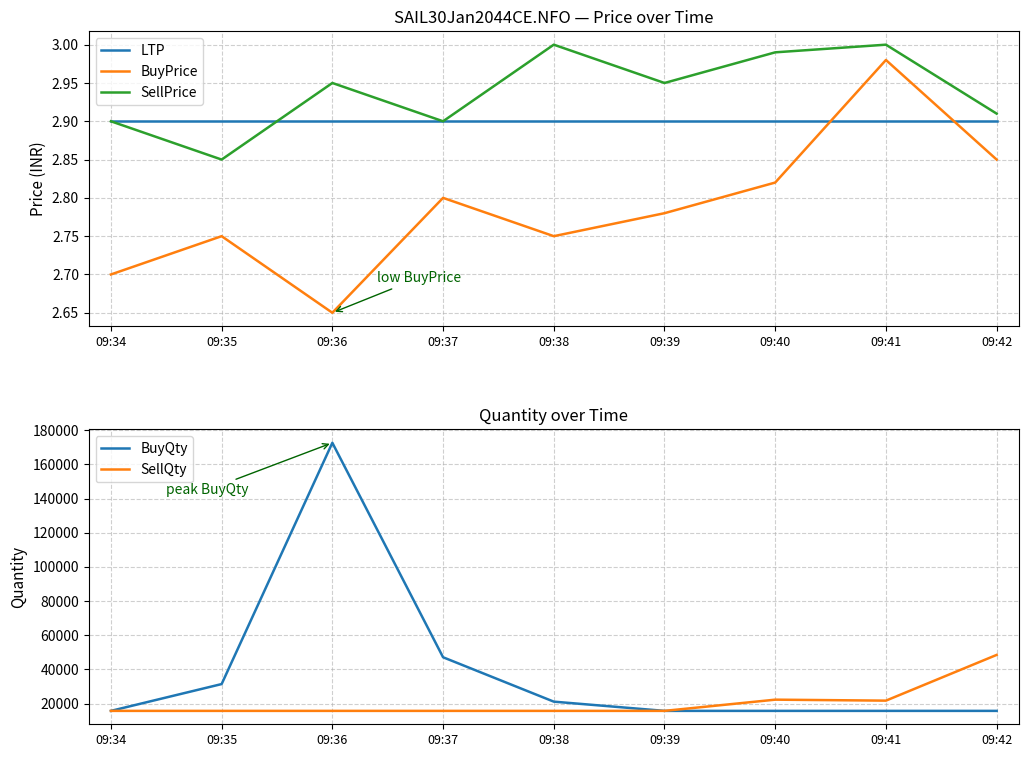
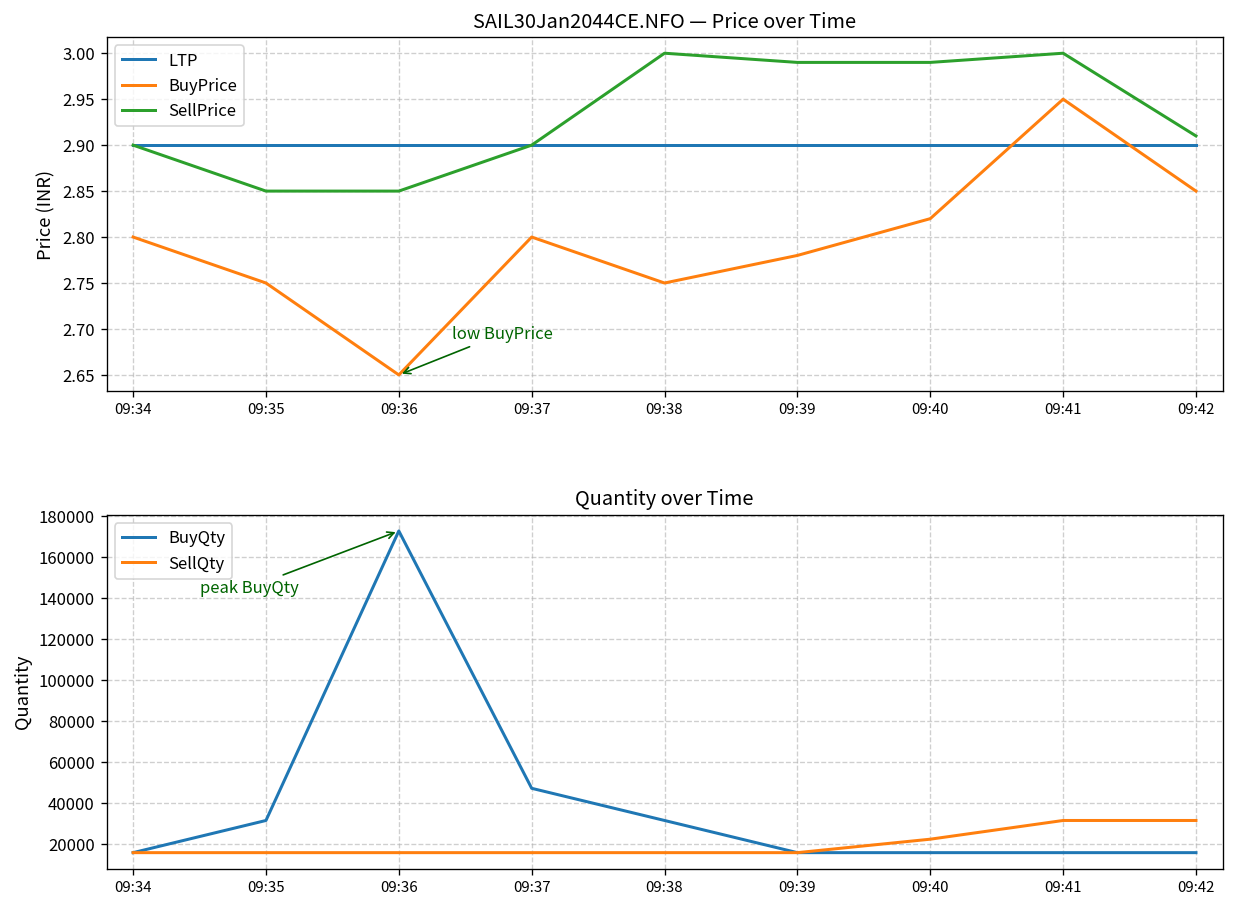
  {
    "SAIL30Jan2044CE.NFO — Price over Time": {
      "LTP": {
        "09:35": 2.90,
        "09:36": 2.90,
        "09:38": 2.90,
        "09:39": 2.90,
        "09:40": 2.90,
        "09:41": 2.90,
        "09:42": 2.90
      },
      "BuyPrice": {
-       "09:34": 2.7,
+       "09:34": 2.8,
        "09:35": 2.75,
        "09:36": 2.65,
        "09:37": 2.80,
        "09:38": 2.75,
        "09:39": 2.78,
        "09:40": 2.82,
-       "09:41": 2.98,
+       "09:41": 2.95,
        "09:42": 2.85
      },
      "SellPrice": {
        "09:35": 2.85,
-       "09:36": 2.95,
+       "09:36": 2.85,
        "09:38": 3.00,
-       "09:39": 2.95,
+       "09:39": 2.99,
        "09:40": 2.99,
        "09:41": 3.00,
        "09:42": 2.91
      }
    },
    "Quantity over Time": {
      "BuyQty": {
        "09:35": 31000,
        "09:36": 173000,
        "09:37": 47000,
-       "09:38": 21000,
+       "09:38": 31000,
        "09:40": 16000,
        "09:41": 16000,
        "09:42": 16000
      },
      "SellQty": {
        "09:35": 16000,
        "09:36": 16000,
        "09:37": 16000,
        "09:38": 16000,
        "09:40": 22000,
-       "09:41": 22000,
-       "09:42": 48000
+       "09:41": 31000,
+       "09:42": 31000
      }
    }
  }
